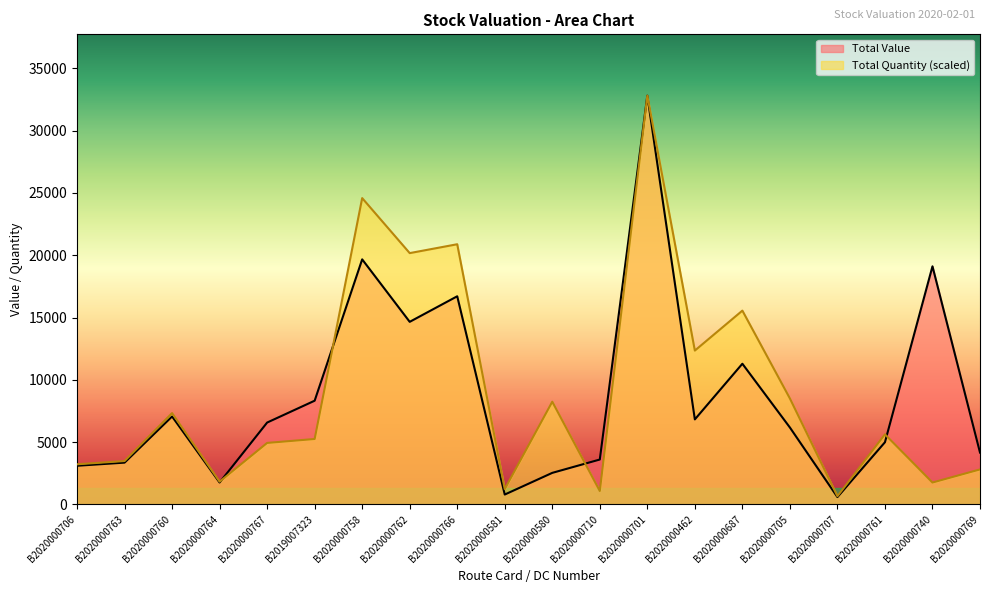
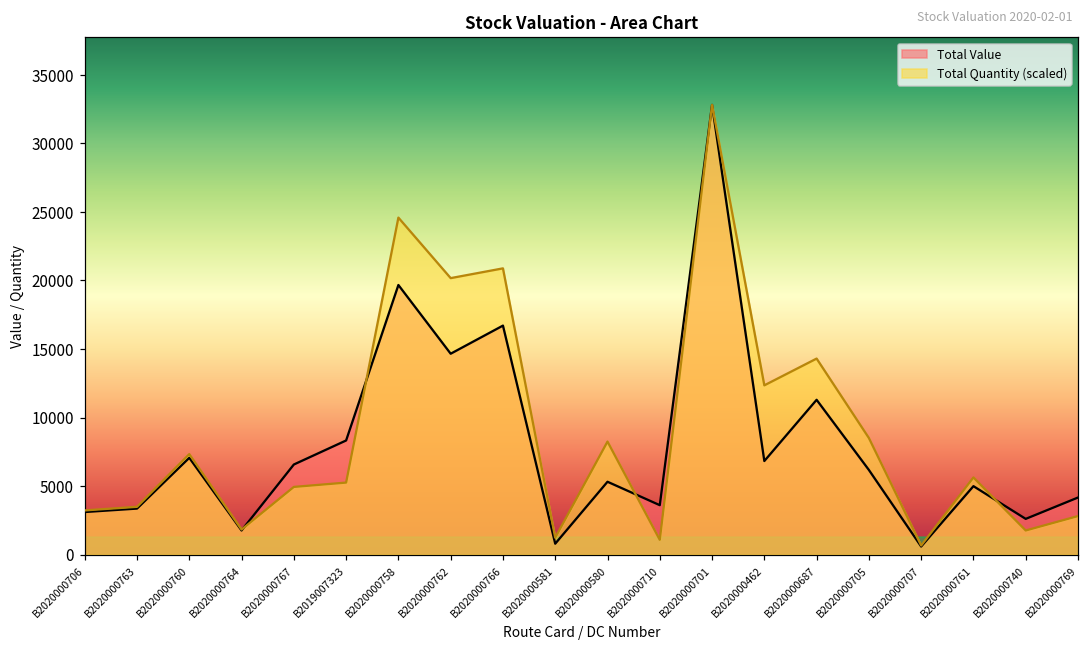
  {
    "Total Value": {
      "B2020000760": 7100,
      "B2020000767": 6600,
      "B2019007323": 8300,
      "B2020000758": 19700,
      "B2020000762": 14700,
      "B2020000766": 16700,
-     "B2020000580": 2500,
+     "B2020000580": 5300,
      "B2020000710": 3600,
      "B2020000462": 6800,
      "B2020000687": 11300,
      "B2020000705": 6200,
      "B2020000761": 5000,
-     "B2020000740": 19100,
+     "B2020000740": 2600,
      "B2020000769": 4200
    },
    "Total Quantity (scaled)": {
      "B2020000760": 7300,
      "B2020000767": 4900,
      "B2019007323": 5300,
      "B2020000758": 24600,
      "B2020000762": 20200,
      "B2020000766": 20900,
      "B2020000580": 8200,
      "B2020000462": 12300,
-     "B2020000687": 15600,
+     "B2020000687": 14300,
      "B2020000705": 8500,
      "B2020000761": 5600,
      "B2020000740": 1800,
      "B2020000769": 2800
    }
  }
